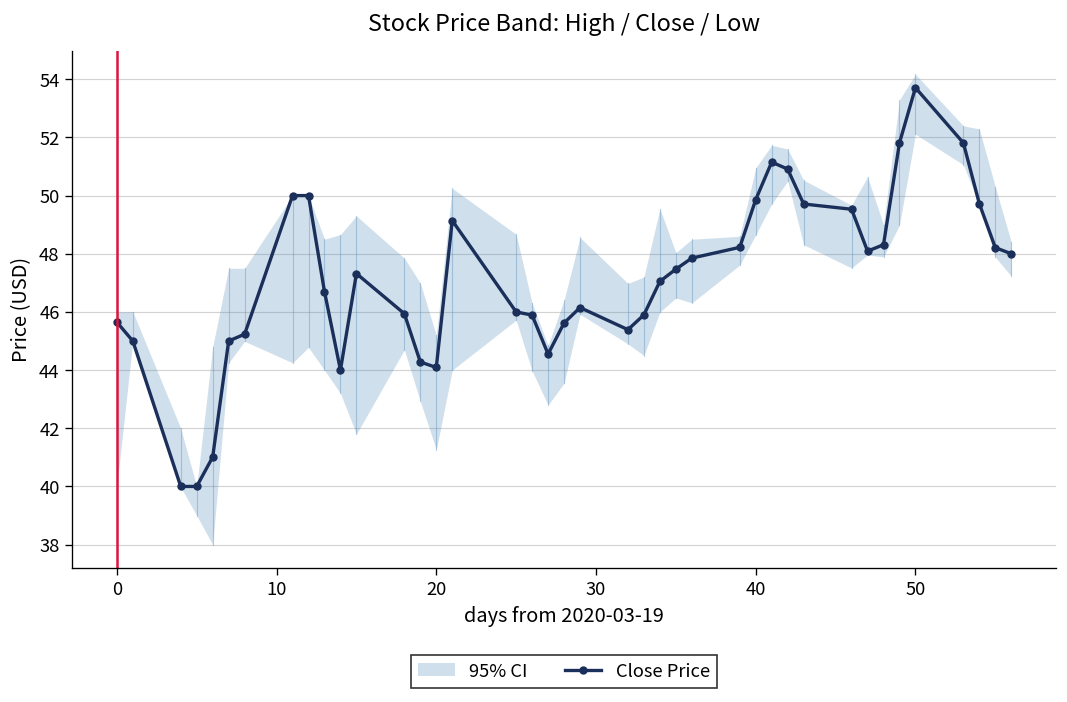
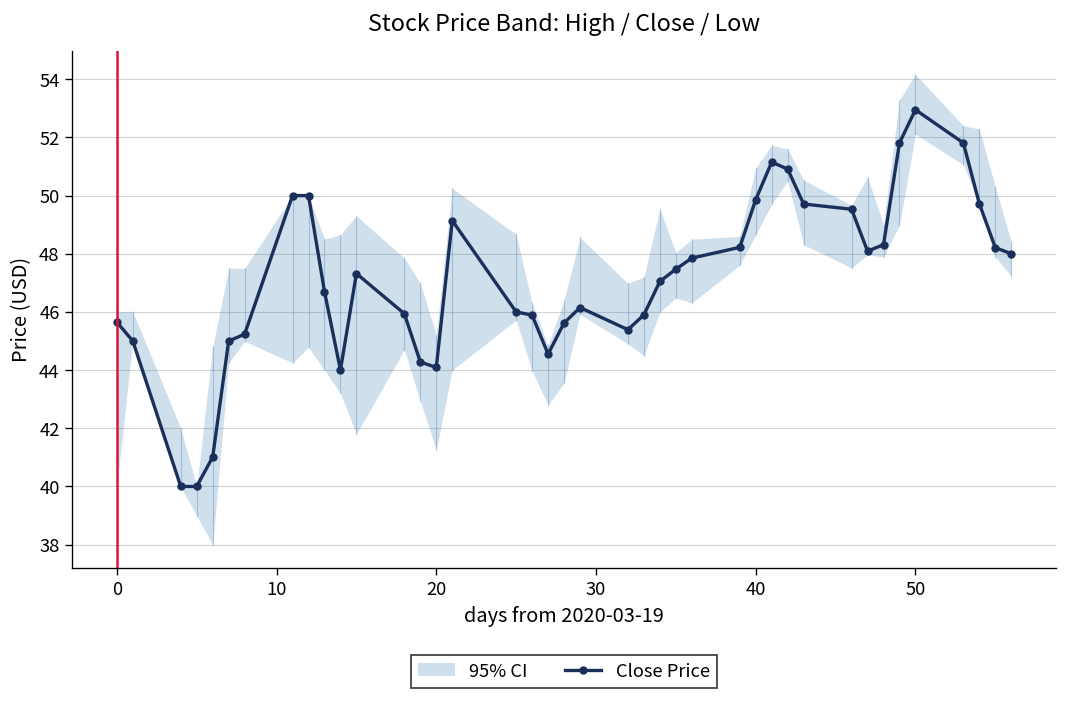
  {
    "Close Price": {
      "0": 45.7,
      "20": 44.1,
      "40": 49.9,
-     "50": 53.7
+     "50": 53.0
    }
  }
